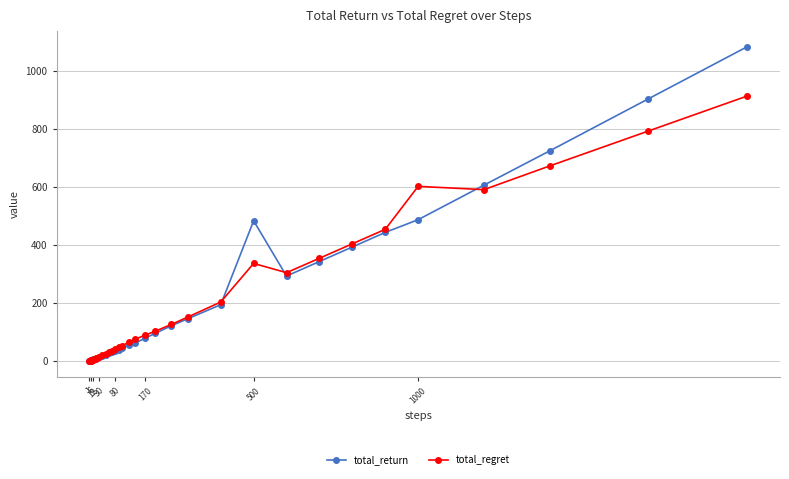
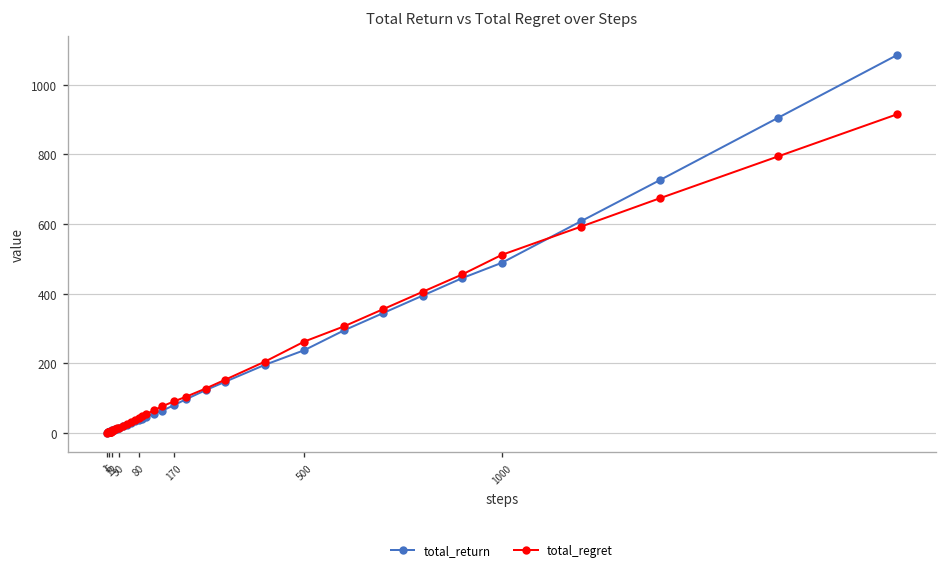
  {
    "total_return": {
      "170": 80,
-     "500": 480,
+     "500": 240,
      "1000": 490
    },
    "total_regret": {
      "170": 90,
-     "500": 340,
-     "1000": 600
+     "500": 260,
+     "1000": 510
    }
  }
